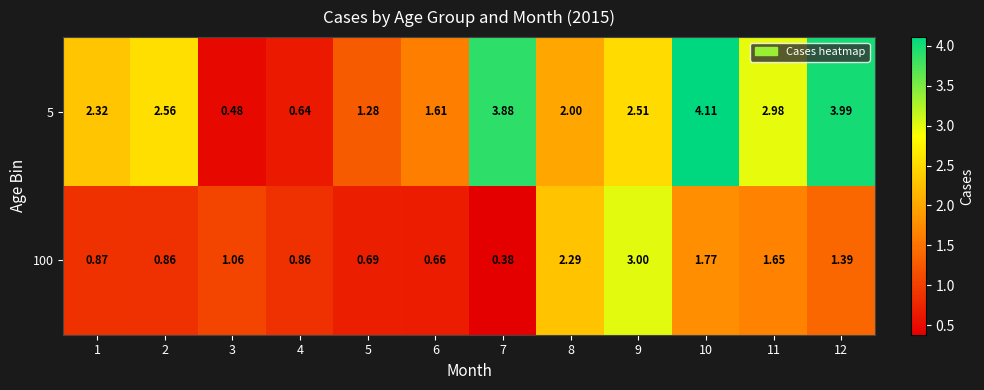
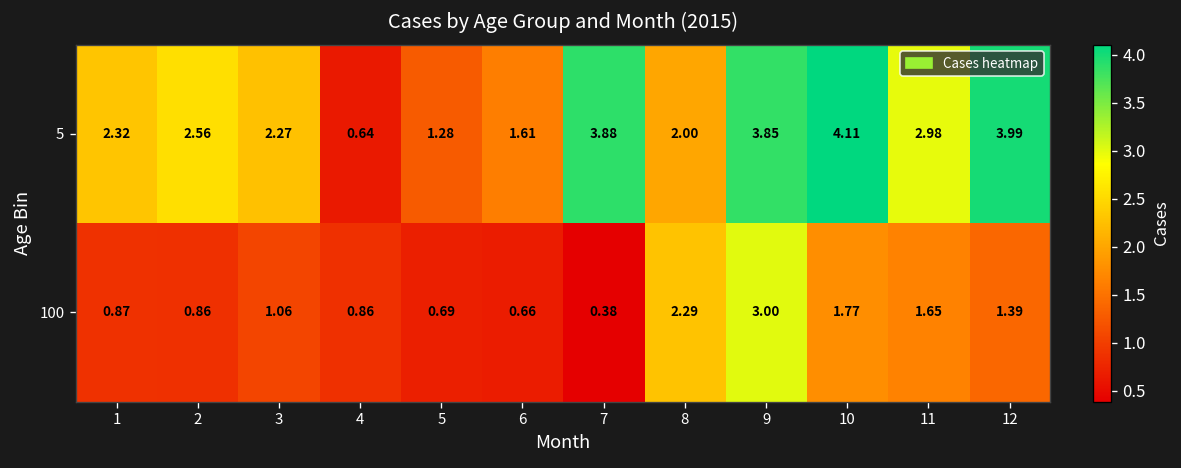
  {
    "5": {
      "1": 2.32,
      "2": 2.56,
-     "3": 0.48,
+     "3": 2.27,
      "4": 0.64,
      "5": 1.28,
      "6": 1.61,
      "7": 3.88,
      "8": 2.00,
-     "9": 2.51,
+     "9": 3.85,
      "10": 4.11,
      "11": 2.98,
      "12": 3.99
    },
    "100": {
      "1": 0.87,
      "2": 0.86,
      "3": 1.06,
      "4": 0.86,
      "5": 0.69,
      "6": 0.66,
      "7": 0.38,
      "8": 2.29,
      "9": 3.00,
      "10": 1.77,
      "11": 1.65,
      "12": 1.39
    }
  }
